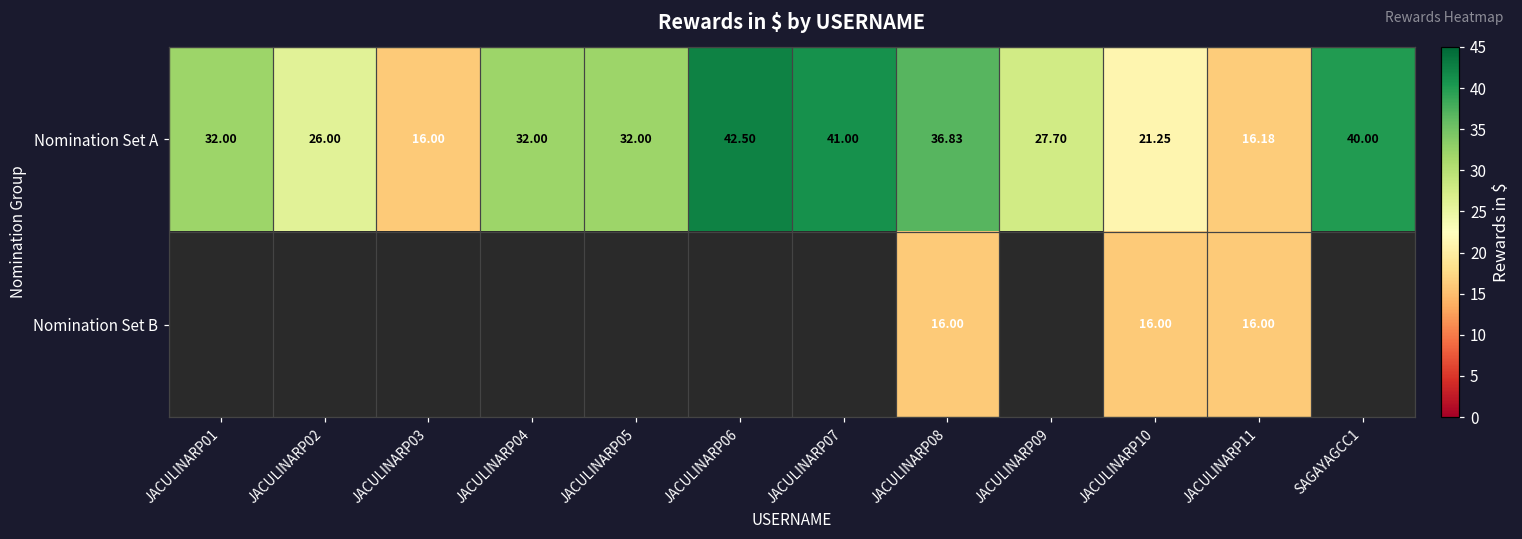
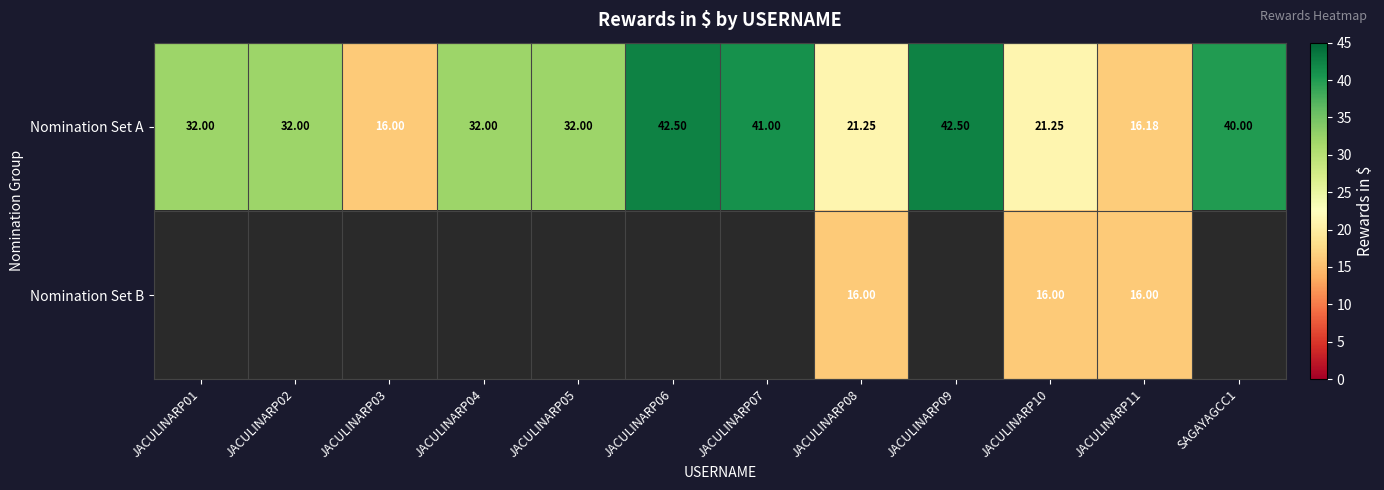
  {
    "Nomination Set A": {
      "JACULINARP01": 32.00,
-     "JACULINARP02": 26.00,
+     "JACULINARP02": 32.00,
      "JACULINARP03": 16.00,
      "JACULINARP04": 32.00,
      "JACULINARP05": 32.00,
      "JACULINARP06": 42.50,
      "JACULINARP07": 41.00,
-     "JACULINARP08": 36.83,
-     "JACULINARP09": 27.70,
+     "JACULINARP08": 21.25,
+     "JACULINARP09": 42.50,
      "JACULINARP10": 21.25,
      "JACULINARP11": 16.18,
      "SAGAYAGCC1": 40.00
    },
    "Nomination Set B": {
      "JACULINARP08": 16.00,
      "JACULINARP10": 16.00,
      "JACULINARP11": 16.00
    }
  }
